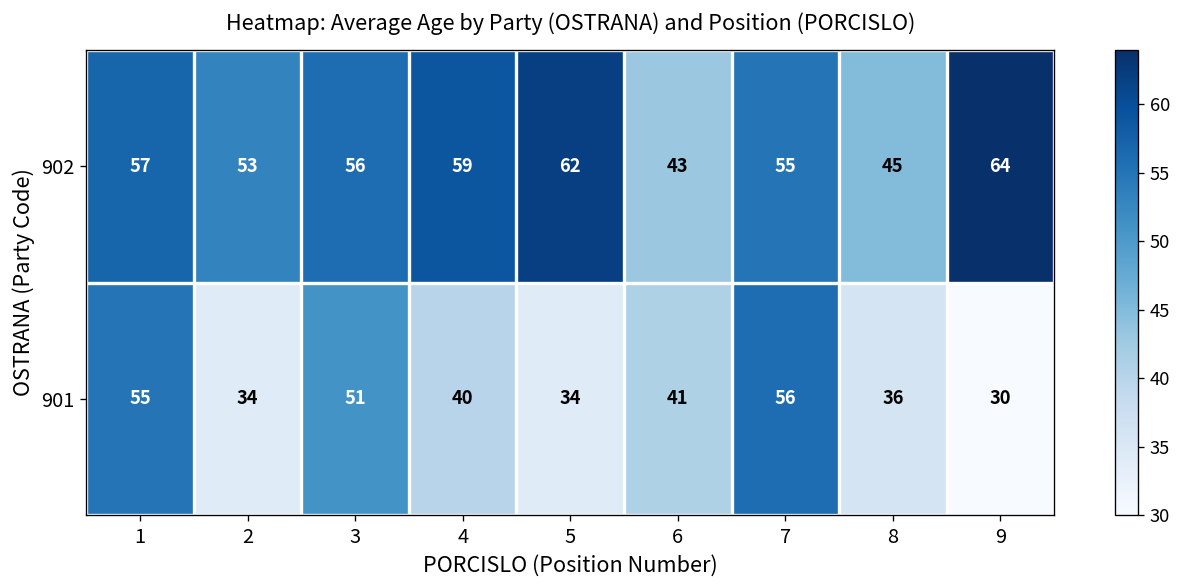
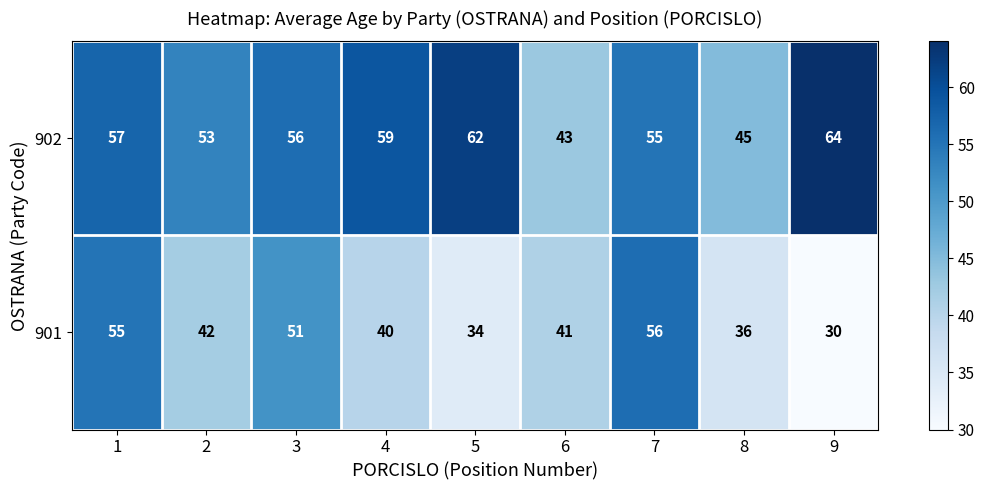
  {
    "902": {
      "1": 57,
      "2": 53,
      "3": 56,
      "4": 59,
      "5": 62,
      "6": 43,
      "7": 55,
      "8": 45,
      "9": 64
    },
    "901": {
      "1": 55,
-     "2": 34,
+     "2": 42,
      "3": 51,
      "4": 40,
      "5": 34,
      "6": 41,
      "7": 56,
      "8": 36,
      "9": 30
    }
  }
